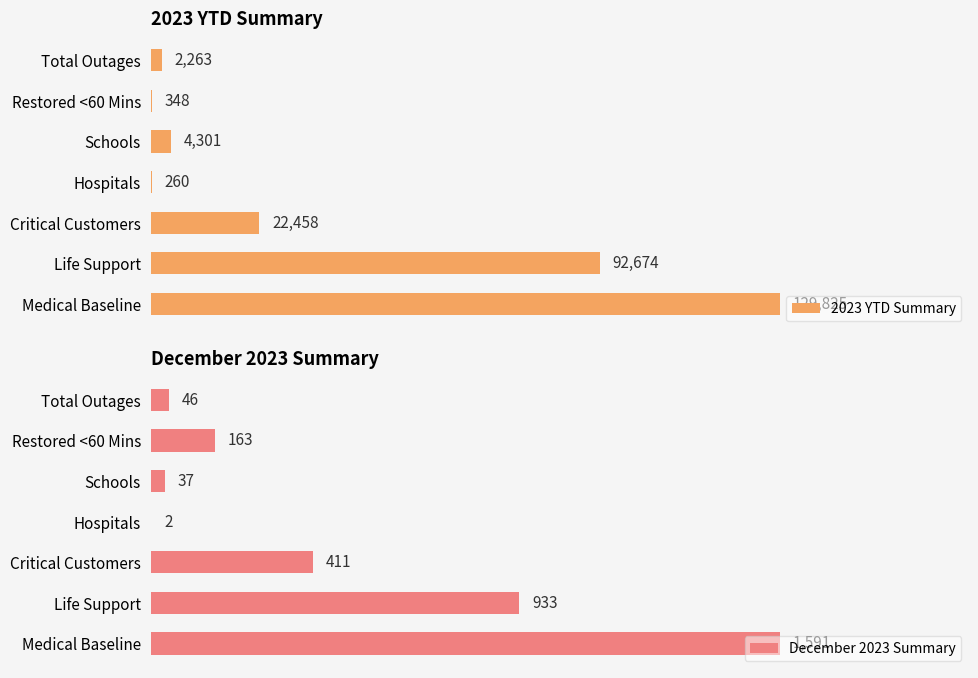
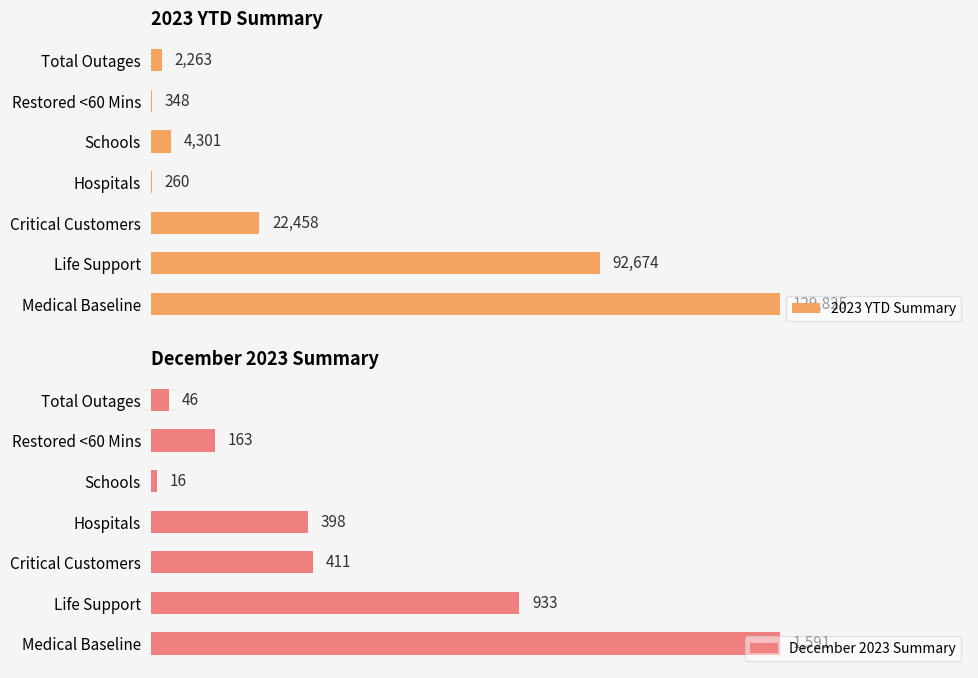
  {
    "2023 YTD Summary": {
      "Total Outages": "2,263",
      "Restored <60 Mins": "348",
      "Schools": "4,301",
      "Hospitals": "260",
      "Critical Customers": "22,458",
      "Life Support": "92,674"
    },
    "December 2023 Summary": {
      "Total Outages": "46",
      "Restored <60 Mins": "163",
-     "Schools": "37",
-     "Hospitals": "2",
+     "Schools": "16",
+     "Hospitals": "398",
      "Critical Customers": "411",
      "Life Support": "933"
    }
  }
